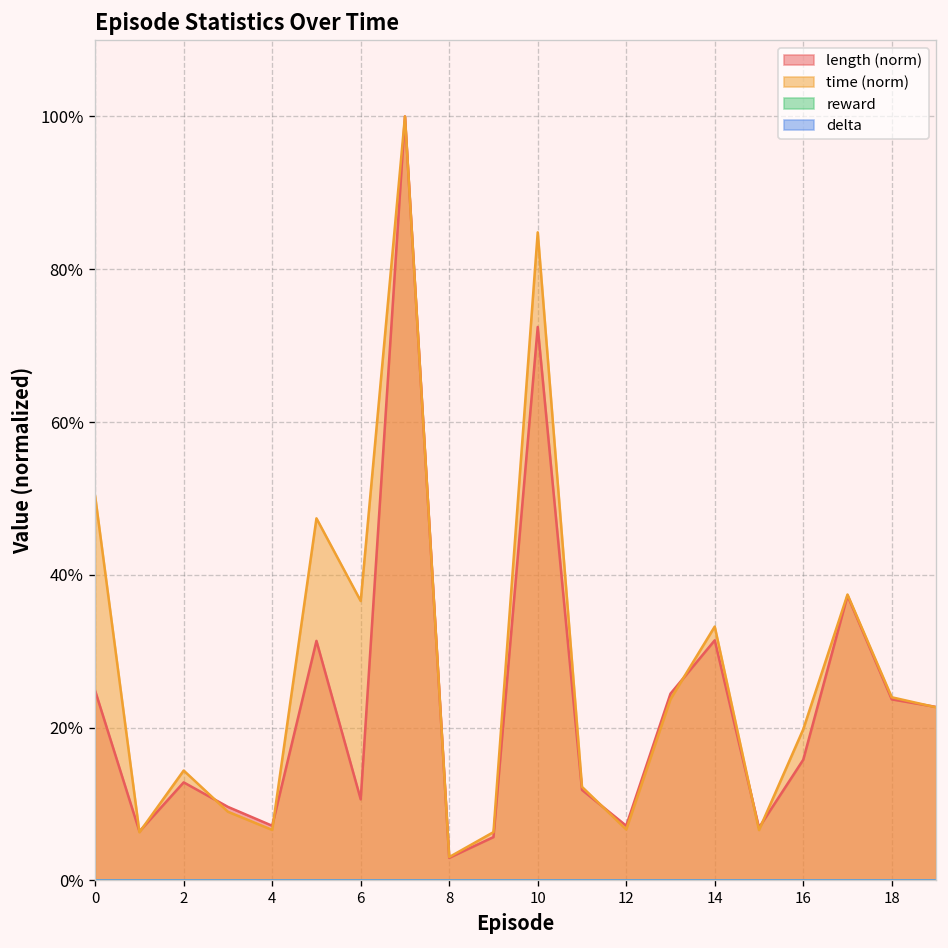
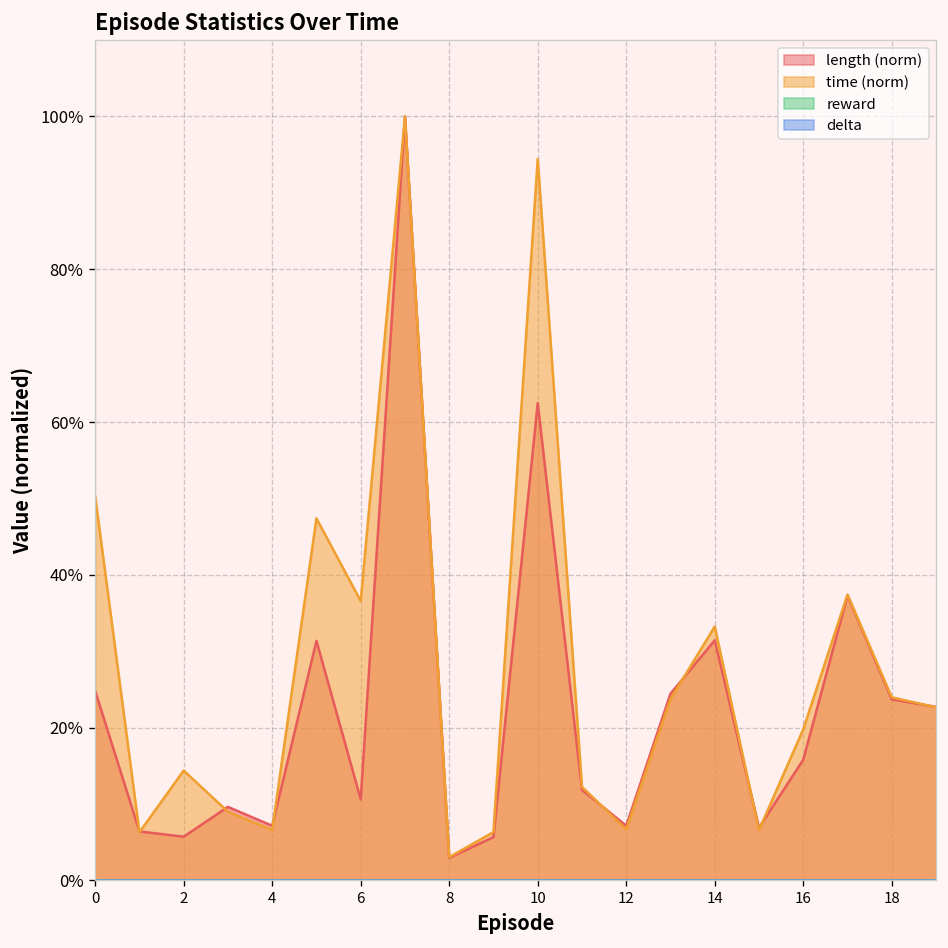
  {
    "length (norm)": {
      "0": "25%",
-     "2": "13%",
+     "2": "6%",
      "4": "7%",
      "6": "11%",
-     "10": "72%",
+     "10": "62%",
      "12": "7%",
      "14": "31%",
      "16": "16%"
    },
    "time (norm)": {
      "0": "50%",
      "2": "14%",
      "4": "7%",
      "6": "37%",
-     "10": "85%",
+     "10": "94%",
      "12": "7%",
      "14": "33%",
      "16": "20%"
    },
    "delta": {
      "0": "0%",
      "2": "0%",
      "4": "0%",
      "6": "0%",
      "8": "0%",
      "10": "0%",
      "12": "0%",
      "14": "0%",
      "16": "0%",
      "18": "0%"
    }
  }
